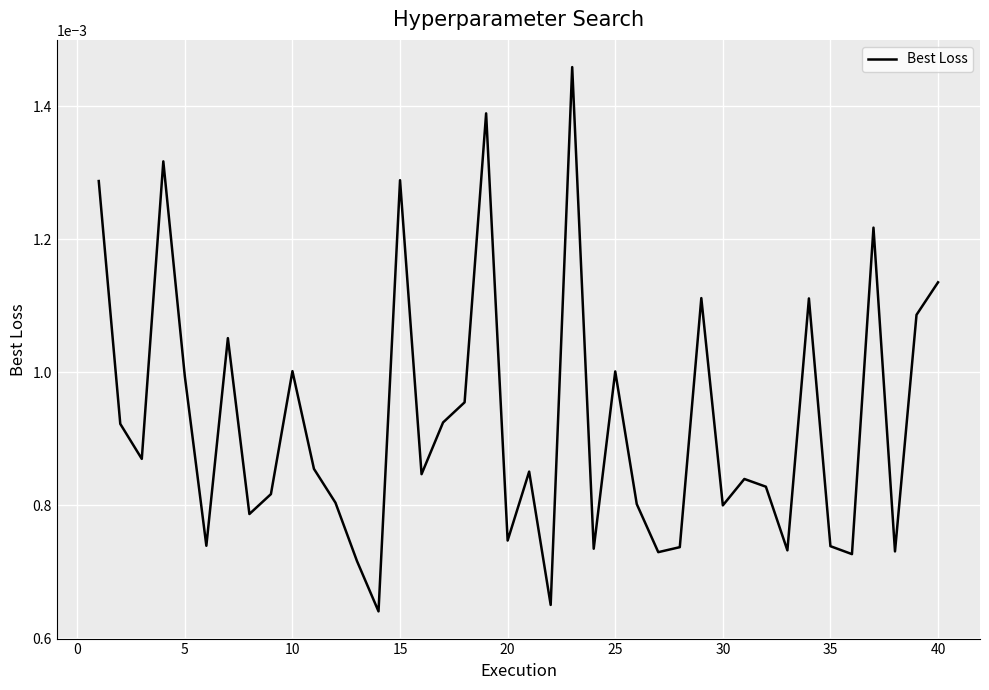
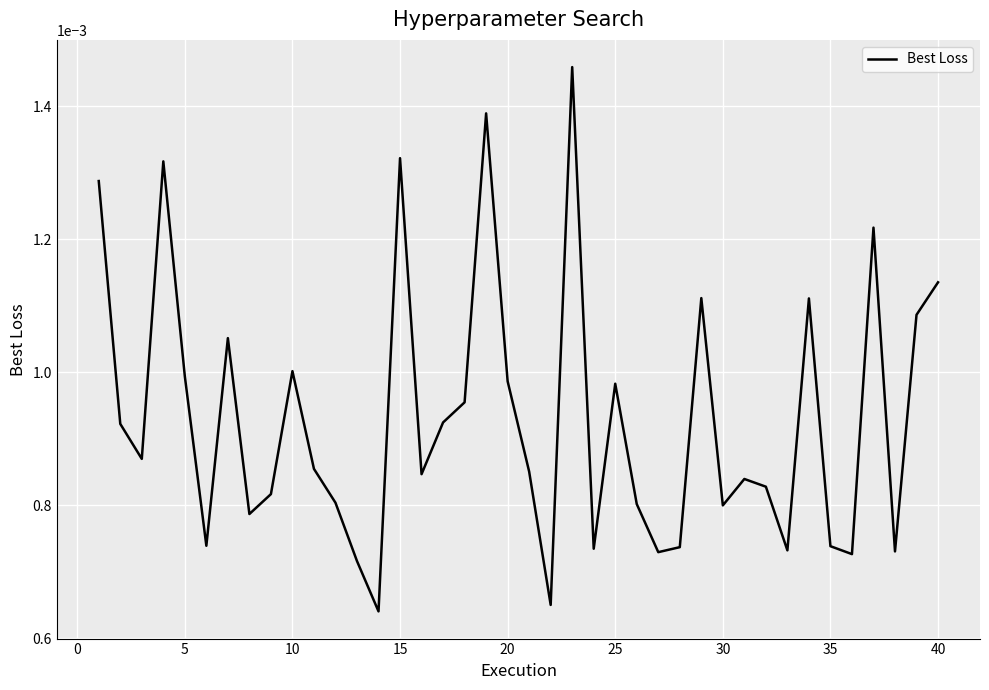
  {
    "5": 0.00099,
    "10": 0.00100,
-   "15": 0.00129,
-   "20": 0.00075,
-   "25": 0.00100,
+   "15": 0.00132,
+   "20": 0.00099,
+   "25": 0.00098,
    "30": 0.00080,
    "35": 0.00074,
    "40": 0.00114
  }
